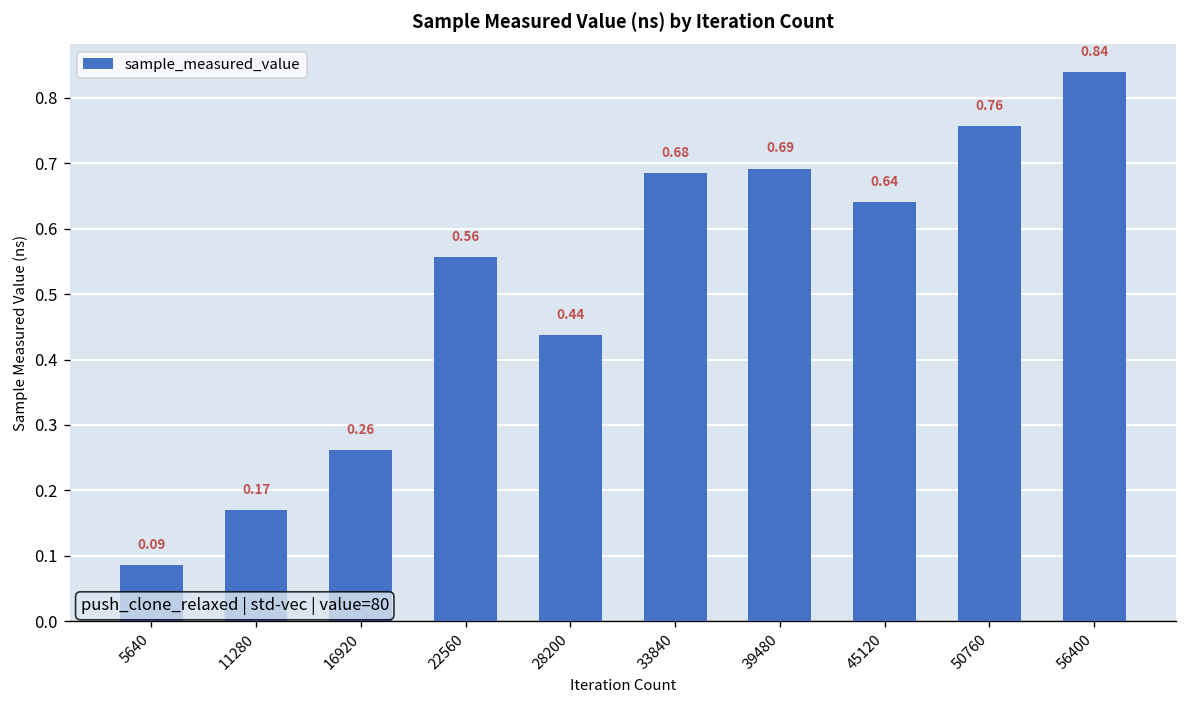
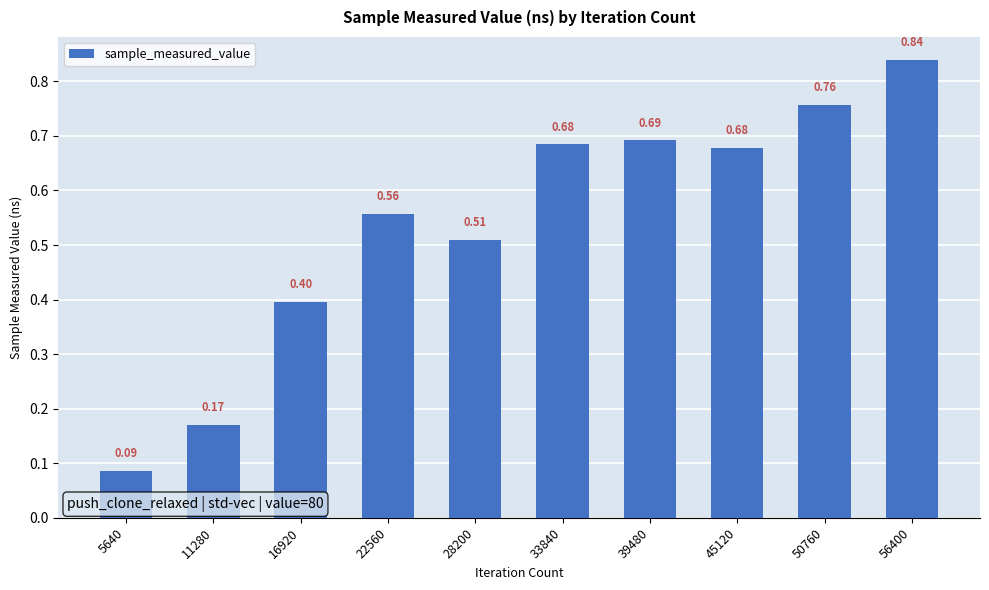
  {
    "5640": 0.09,
    "11280": 0.17,
-   "16920": 0.26,
+   "16920": 0.40,
    "22560": 0.56,
-   "28200": 0.44,
+   "28200": 0.51,
    "33840": 0.68,
    "39480": 0.69,
-   "45120": 0.64,
+   "45120": 0.68,
    "50760": 0.76,
    "56400": 0.84
  }
